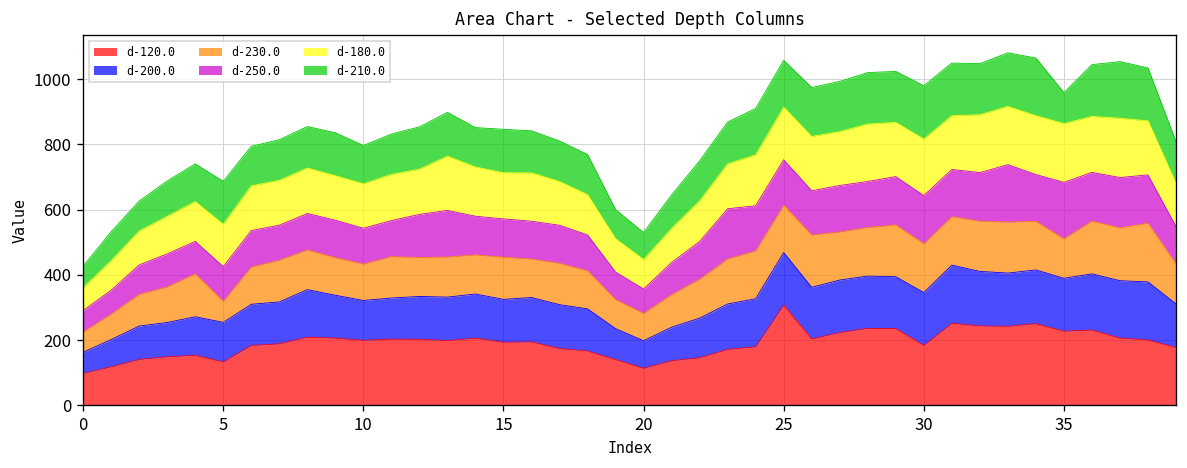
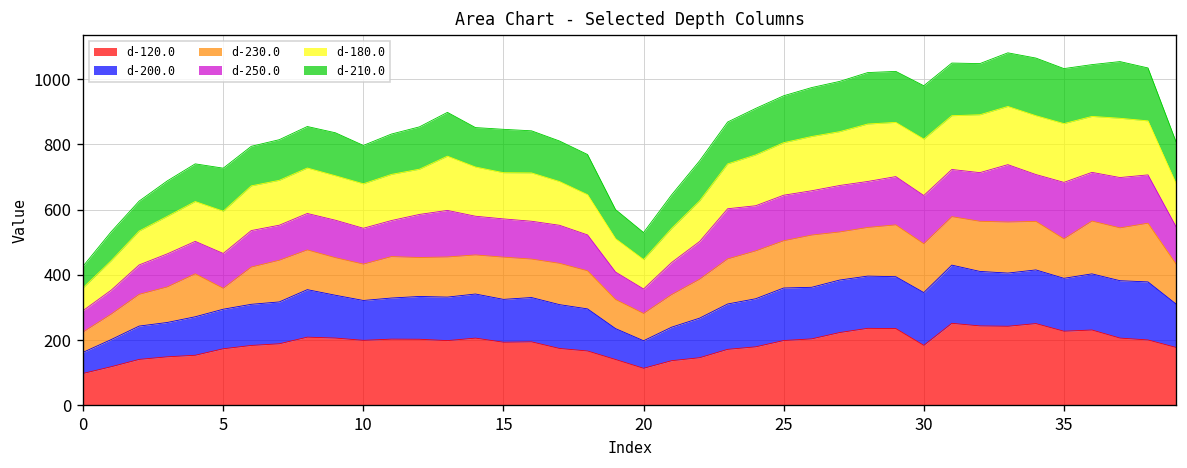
  {
    "d-120.0": {
      "0": 100,
-     "5": 130,
+     "5": 170,
      "10": 200,
      "15": 190,
      "20": 110,
-     "25": 310,
+     "25": 200,
      "30": 180,
      "35": 230
    },
    "d-200.0": {
      "0": 60,
      "5": 120,
      "10": 120,
      "15": 130,
      "20": 80,
      "25": 160,
      "30": 160,
      "35": 160
    },
    "d-230.0": {
      "0": 60,
      "5": 60,
      "10": 110,
      "15": 130,
      "20": 80,
      "25": 140,
      "30": 150,
      "35": 120
    },
    "d-250.0": {
      "0": 70,
      "5": 110,
      "10": 110,
      "15": 120,
      "20": 80,
      "25": 140,
      "30": 150,
      "35": 170
    },
    "d-180.0": {
      "0": 70,
      "5": 130,
      "10": 140,
      "15": 140,
      "20": 90,
      "25": 160,
      "30": 170,
      "35": 180
    },
    "d-210.0": {
      "0": 70,
      "5": 130,
      "10": 120,
      "15": 130,
      "20": 80,
      "25": 140,
      "30": 160,
-     "35": 100
+     "35": 170
    }
  }
